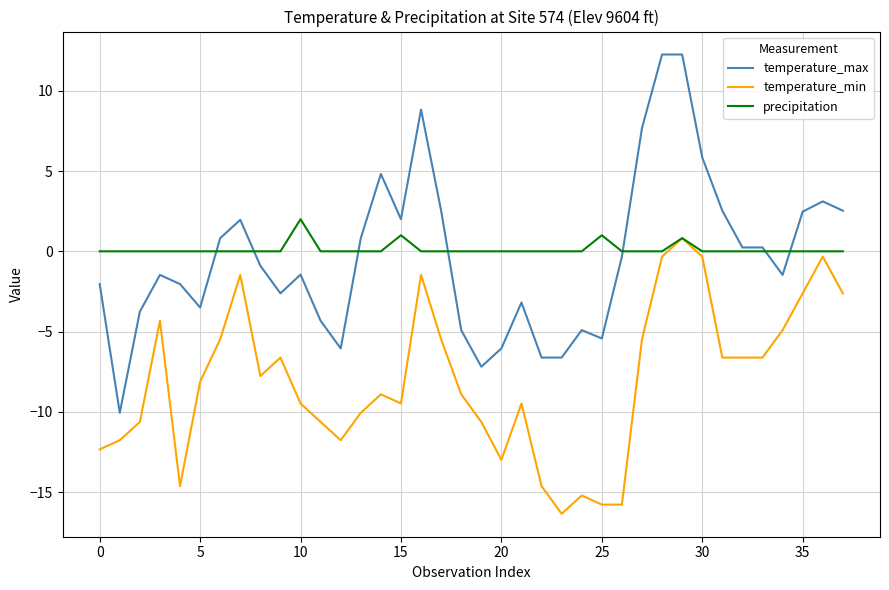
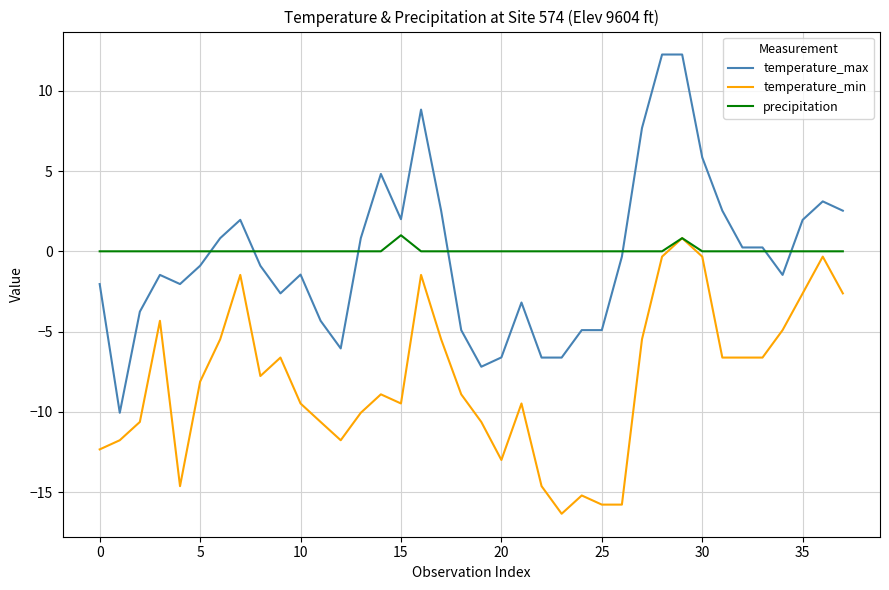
  {
    "temperature_max": {
      "0": -2.0,
-     "5": -3.5,
+     "5": -0.9,
      "10": -1.5,
      "15": 2.0,
-     "20": -6.1,
-     "25": -5.4,
+     "20": -6.6,
+     "25": -4.9,
      "30": 5.9,
-     "35": 2.5
+     "35": 2.0
    },
    "temperature_min": {
      "0": -12.3,
      "5": -8.1,
      "10": -9.5,
      "15": -9.5,
      "20": -13.0,
      "25": -15.8,
      "30": -0.3,
      "35": -2.6
    },
    "precipitation": {
      "0": 0,
      "5": 0,
-     "10": 2,
+     "10": 0,
      "15": 1,
      "20": 0,
-     "25": 1,
+     "25": 0,
      "30": 0,
      "35": 0
    }
  }
